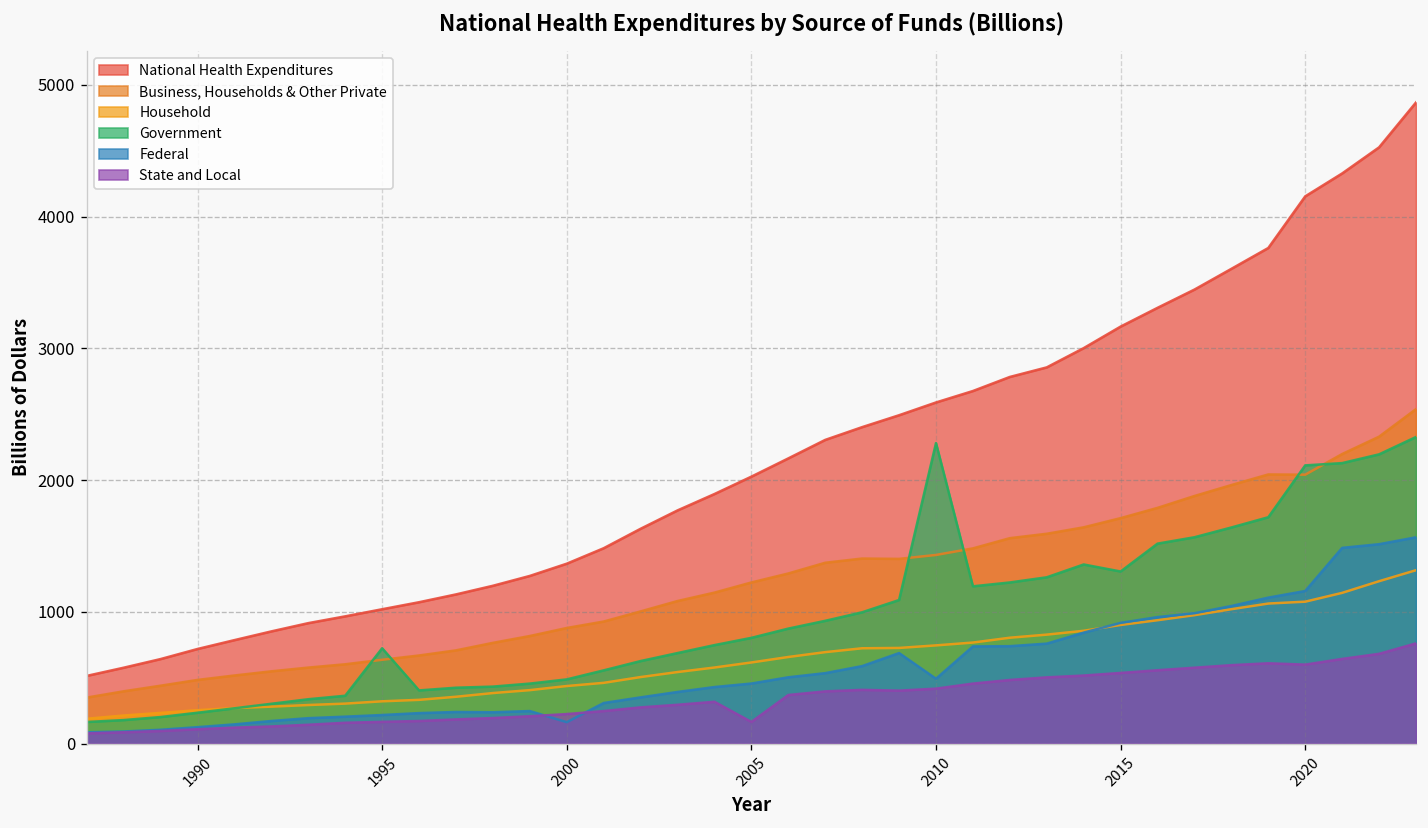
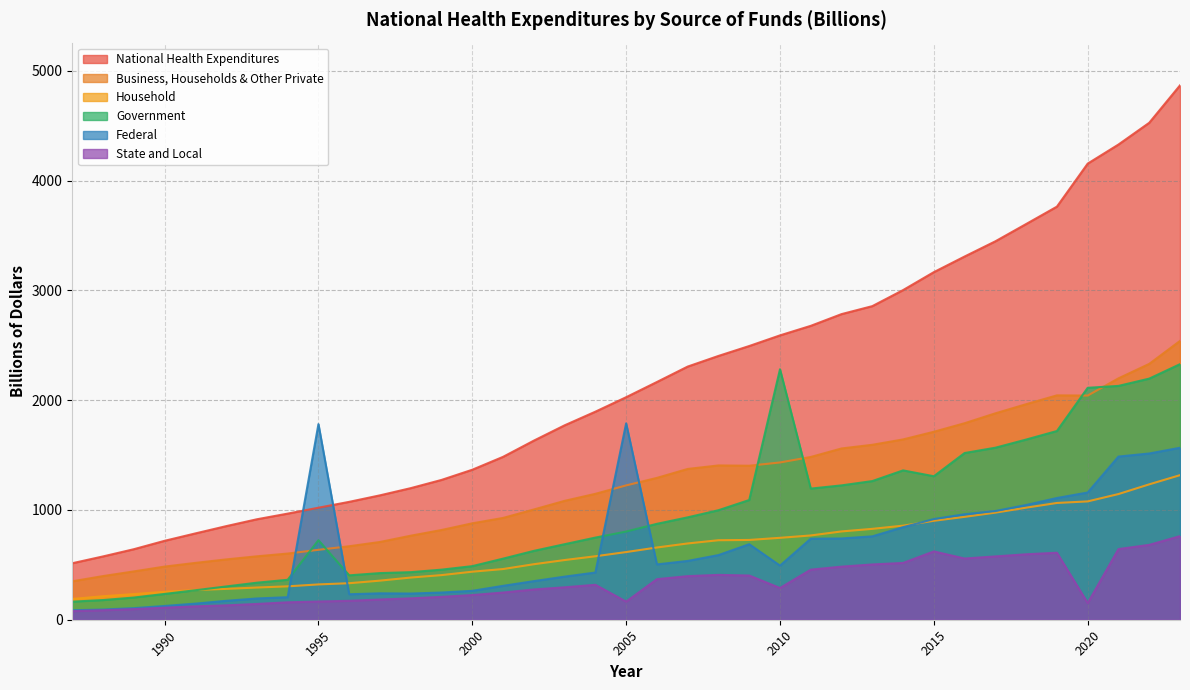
  {
    "Government": {
      "1995": 720,
      "2000": 490,
      "2005": 800,
      "2010": 2280,
      "2015": 1310,
      "2020": 2110
    },
    "Federal": {
-     "1995": 220,
-     "2000": 160,
-     "2005": 460,
+     "1995": 1780,
+     "2000": 260,
+     "2005": 1790,
      "2010": 490,
      "2020": 1160
    },
    "State and Local": {
      "1995": 170,
      "2000": 220,
      "2005": 170,
-     "2010": 420,
-     "2015": 540,
-     "2020": 600
+     "2010": 290,
+     "2015": 620,
+     "2020": 150
    }
  }
